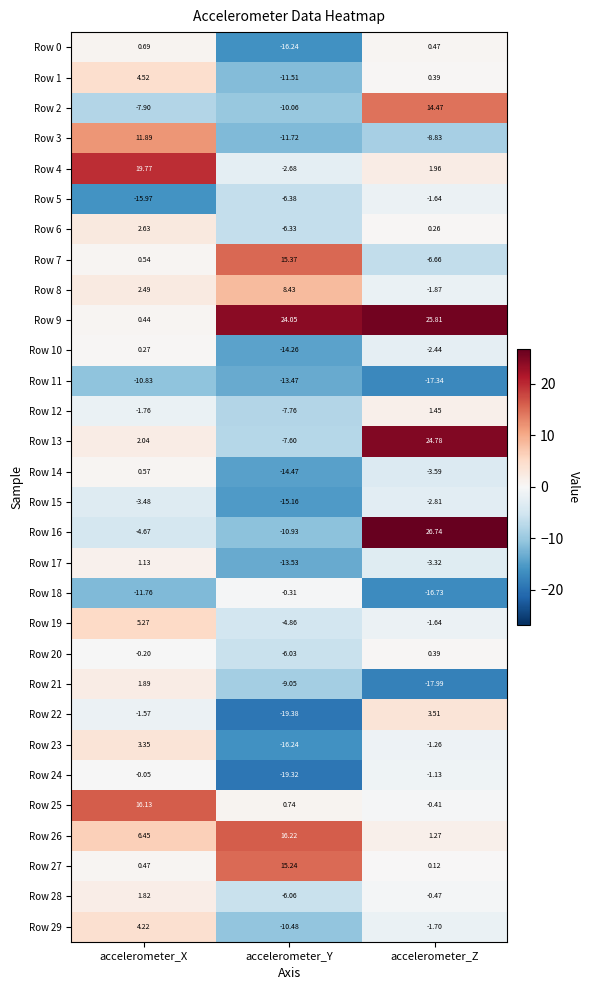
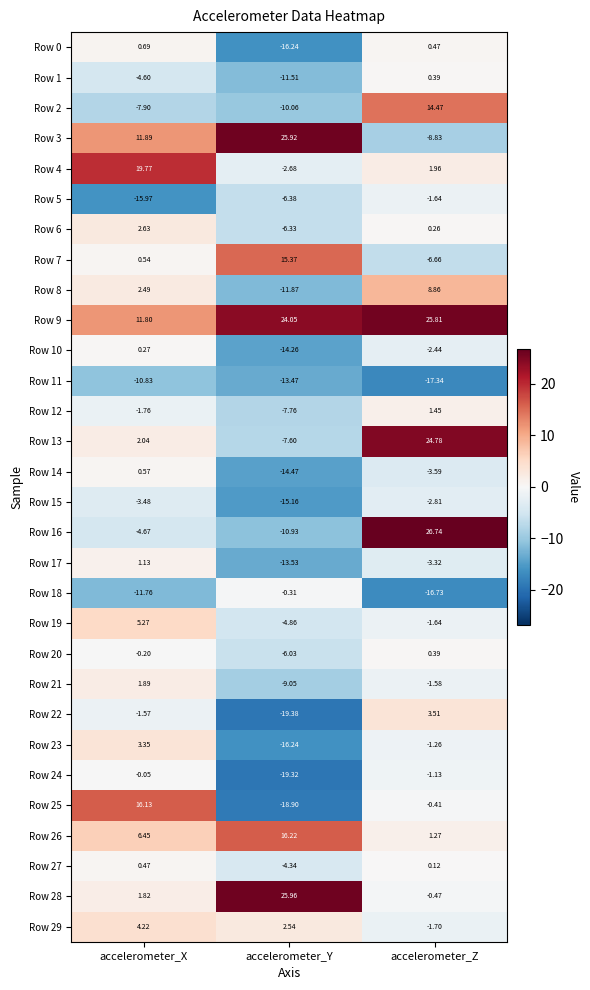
  {
    "Row 0": {
      "accelerometer_X": 0.69,
      "accelerometer_Y": -16.24,
      "accelerometer_Z": 0.47
    },
    "Row 1": {
-     "accelerometer_X": 4.52,
+     "accelerometer_X": -4.60,
      "accelerometer_Y": -11.51,
      "accelerometer_Z": 0.39
    },
    "Row 2": {
      "accelerometer_X": -7.90,
      "accelerometer_Y": -10.06,
      "accelerometer_Z": 14.47
    },
    "Row 3": {
      "accelerometer_X": 11.89,
-     "accelerometer_Y": -11.72,
+     "accelerometer_Y": 25.92,
      "accelerometer_Z": -8.83
    },
    "Row 4": {
      "accelerometer_X": 19.77,
      "accelerometer_Y": -2.68,
      "accelerometer_Z": 1.96
    },
    "Row 5": {
      "accelerometer_X": -15.97,
      "accelerometer_Y": -6.38,
      "accelerometer_Z": -1.64
    },
    "Row 6": {
      "accelerometer_X": 2.63,
      "accelerometer_Y": -6.33,
      "accelerometer_Z": 0.26
    },
    "Row 7": {
      "accelerometer_X": 0.54,
      "accelerometer_Y": 15.37,
      "accelerometer_Z": -6.66
    },
    "Row 8": {
      "accelerometer_X": 2.49,
-     "accelerometer_Y": 8.43,
-     "accelerometer_Z": -1.87
+     "accelerometer_Y": -11.87,
+     "accelerometer_Z": 8.86
    },
    "Row 9": {
-     "accelerometer_X": 0.44,
+     "accelerometer_X": 11.80,
      "accelerometer_Y": 24.05,
      "accelerometer_Z": 25.81
    },
    "Row 10": {
      "accelerometer_X": 0.27,
      "accelerometer_Y": -14.26,
      "accelerometer_Z": -2.44
    },
    "Row 11": {
      "accelerometer_X": -10.83,
      "accelerometer_Y": -13.47,
      "accelerometer_Z": -17.34
    },
    "Row 12": {
      "accelerometer_X": -1.76,
      "accelerometer_Y": -7.76,
      "accelerometer_Z": 1.45
    },
    "Row 13": {
      "accelerometer_X": 2.04,
      "accelerometer_Y": -7.60,
      "accelerometer_Z": 24.78
    },
    "Row 14": {
      "accelerometer_X": 0.57,
      "accelerometer_Y": -14.47,
      "accelerometer_Z": -3.59
    },
    "Row 15": {
      "accelerometer_X": -3.48,
      "accelerometer_Y": -15.16,
      "accelerometer_Z": -2.81
    },
    "Row 16": {
      "accelerometer_X": -4.67,
      "accelerometer_Y": -10.93,
      "accelerometer_Z": 26.74
    },
    "Row 17": {
      "accelerometer_X": 1.13,
      "accelerometer_Y": -13.53,
      "accelerometer_Z": -3.32
    },
    "Row 18": {
      "accelerometer_X": -11.76,
      "accelerometer_Y": -0.31,
      "accelerometer_Z": -16.73
    },
    "Row 19": {
      "accelerometer_X": 5.27,
      "accelerometer_Y": -4.86,
      "accelerometer_Z": -1.64
    },
    "Row 20": {
      "accelerometer_X": -0.20,
      "accelerometer_Y": -6.03,
      "accelerometer_Z": 0.39
    },
    "Row 21": {
      "accelerometer_X": 1.89,
      "accelerometer_Y": -9.05,
-     "accelerometer_Z": -17.99
+     "accelerometer_Z": -1.58
    },
    "Row 22": {
      "accelerometer_X": -1.57,
      "accelerometer_Y": -19.38,
      "accelerometer_Z": 3.51
    },
    "Row 23": {
      "accelerometer_X": 3.35,
      "accelerometer_Y": -16.24,
      "accelerometer_Z": -1.26
    },
    "Row 24": {
      "accelerometer_X": -0.05,
      "accelerometer_Y": -19.32,
      "accelerometer_Z": -1.13
    },
    "Row 25": {
      "accelerometer_X": 16.13,
-     "accelerometer_Y": 0.74,
+     "accelerometer_Y": -18.90,
      "accelerometer_Z": -0.41
    },
    "Row 26": {
      "accelerometer_X": 6.45,
      "accelerometer_Y": 16.22,
      "accelerometer_Z": 1.27
    },
    "Row 27": {
      "accelerometer_X": 0.47,
-     "accelerometer_Y": 15.24,
+     "accelerometer_Y": -4.34,
      "accelerometer_Z": 0.12
    },
    "Row 28": {
      "accelerometer_X": 1.82,
-     "accelerometer_Y": -6.06,
+     "accelerometer_Y": 25.96,
      "accelerometer_Z": -0.47
    },
    "Row 29": {
      "accelerometer_X": 4.22,
-     "accelerometer_Y": -10.48,
+     "accelerometer_Y": 2.54,
      "accelerometer_Z": -1.70
    }
  }
